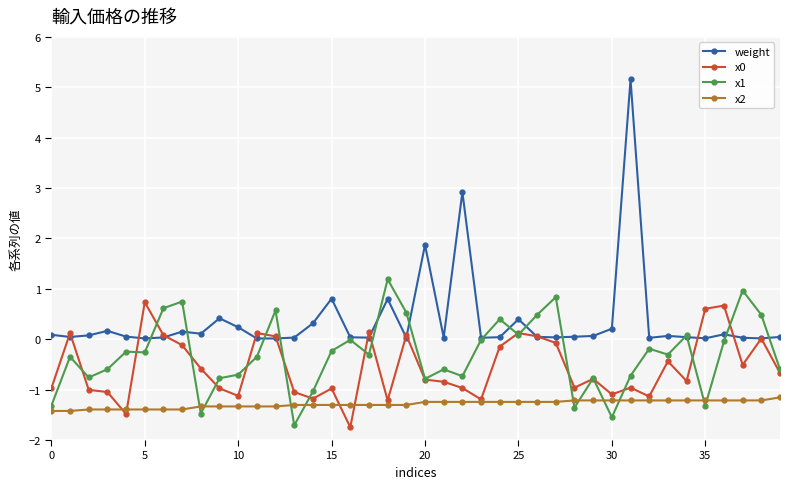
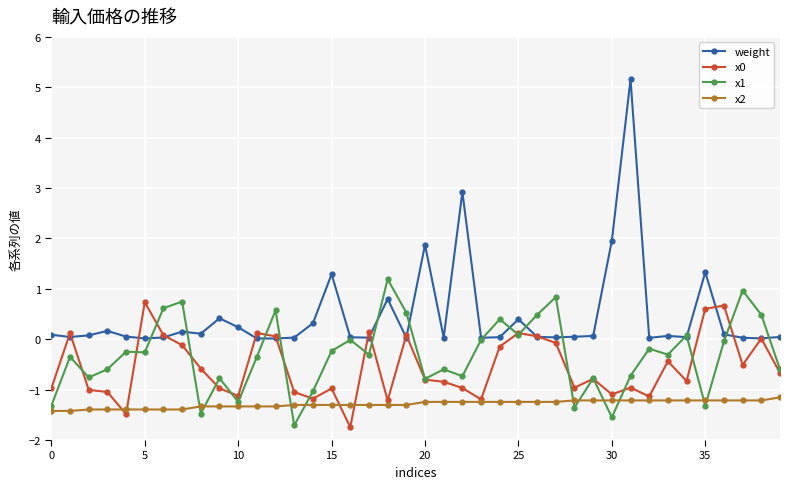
  {
    "weight": {
      "0": 0.1,
      "5": 0.0,
      "10": 0.2,
-     "15": 0.8,
+     "15": 1.3,
      "20": 1.9,
      "25": 0.4,
-     "30": 0.2,
-     "35": 0.0
+     "30": 2.0,
+     "35": 1.3
    },
    "x1": {
      "0": -1.3,
      "5": -0.3,
-     "10": -0.7,
+     "10": -1.2,
      "15": -0.2,
      "30": -1.5,
      "35": -1.3
    }
  }
